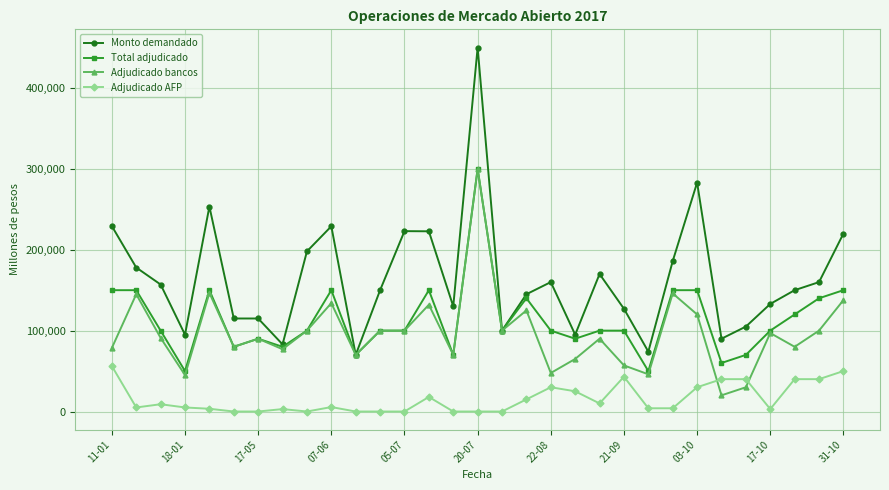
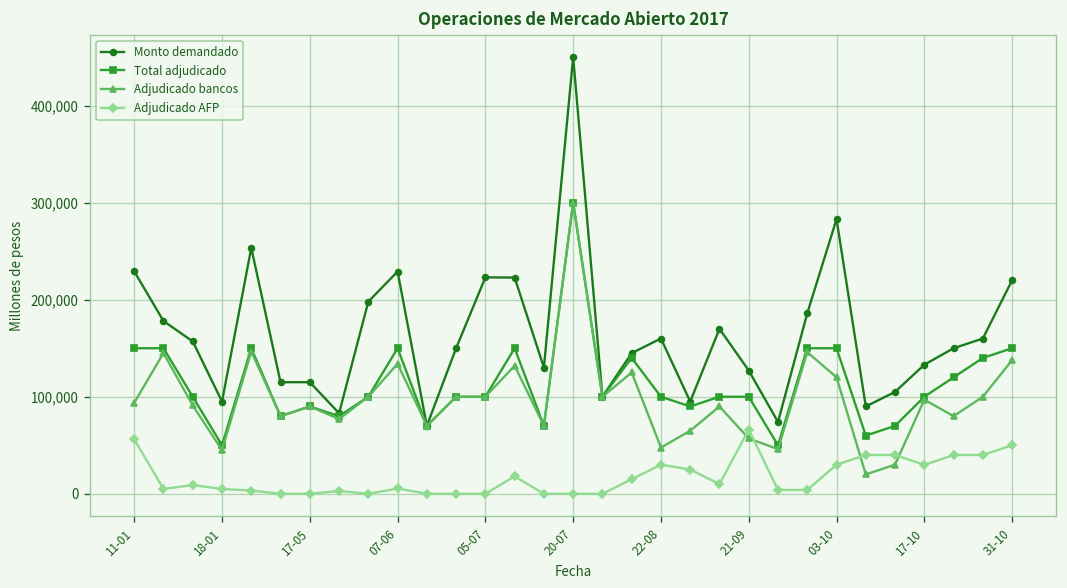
  {
    "Adjudicado bancos": {
-     "11-01": "80,000",
+     "11-01": "90,000",
      "18-01": "50,000",
      "07-06": "130,000",
      "22-08": "50,000",
      "21-09": "60,000",
      "03-10": "120,000",
      "31-10": "140,000"
    },
    "Adjudicado AFP": {
      "11-01": "60,000",
      "18-01": "10,000",
      "17-05": "0",
      "07-06": "10,000",
      "05-07": "0",
      "20-07": "0",
      "22-08": "30,000",
-     "21-09": "40,000",
+     "21-09": "70,000",
      "03-10": "30,000",
-     "17-10": "0",
+     "17-10": "30,000",
      "31-10": "50,000"
    }
  }
